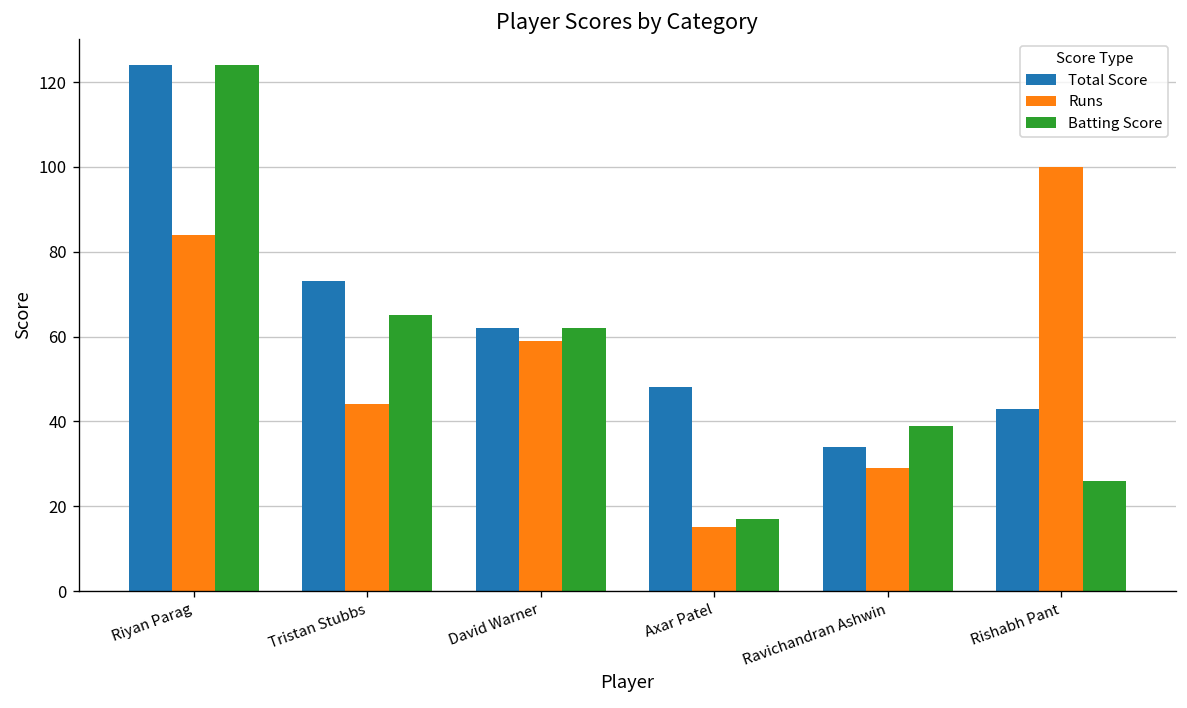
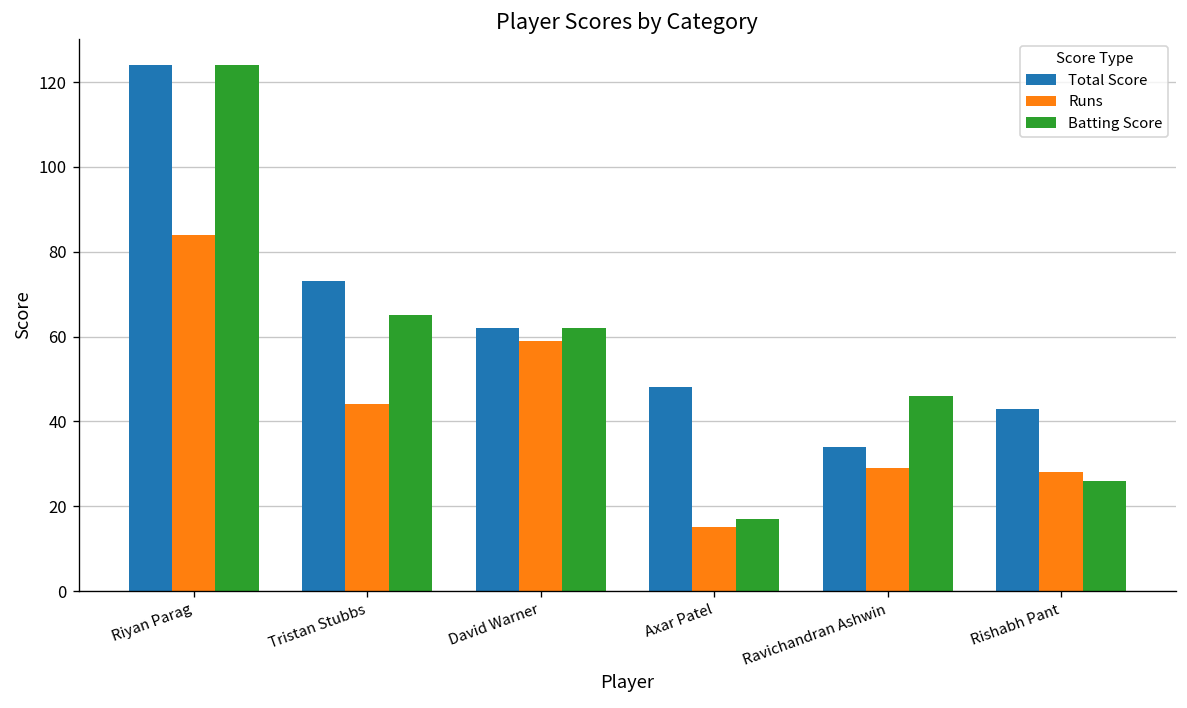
  {
    "Total Score": {
      "Riyan Parag": 124,
      "Tristan Stubbs": 73,
      "David Warner": 62,
      "Axar Patel": 48,
      "Ravichandran Ashwin": 34,
      "Rishabh Pant": 43
    },
    "Runs": {
      "Riyan Parag": 84,
      "Tristan Stubbs": 44,
      "David Warner": 59,
      "Axar Patel": 15,
      "Ravichandran Ashwin": 29,
-     "Rishabh Pant": 100
+     "Rishabh Pant": 28
    },
    "Batting Score": {
      "Riyan Parag": 124,
      "Tristan Stubbs": 65,
      "David Warner": 62,
      "Axar Patel": 17,
-     "Ravichandran Ashwin": 39,
+     "Ravichandran Ashwin": 46,
      "Rishabh Pant": 26
    }
  }
